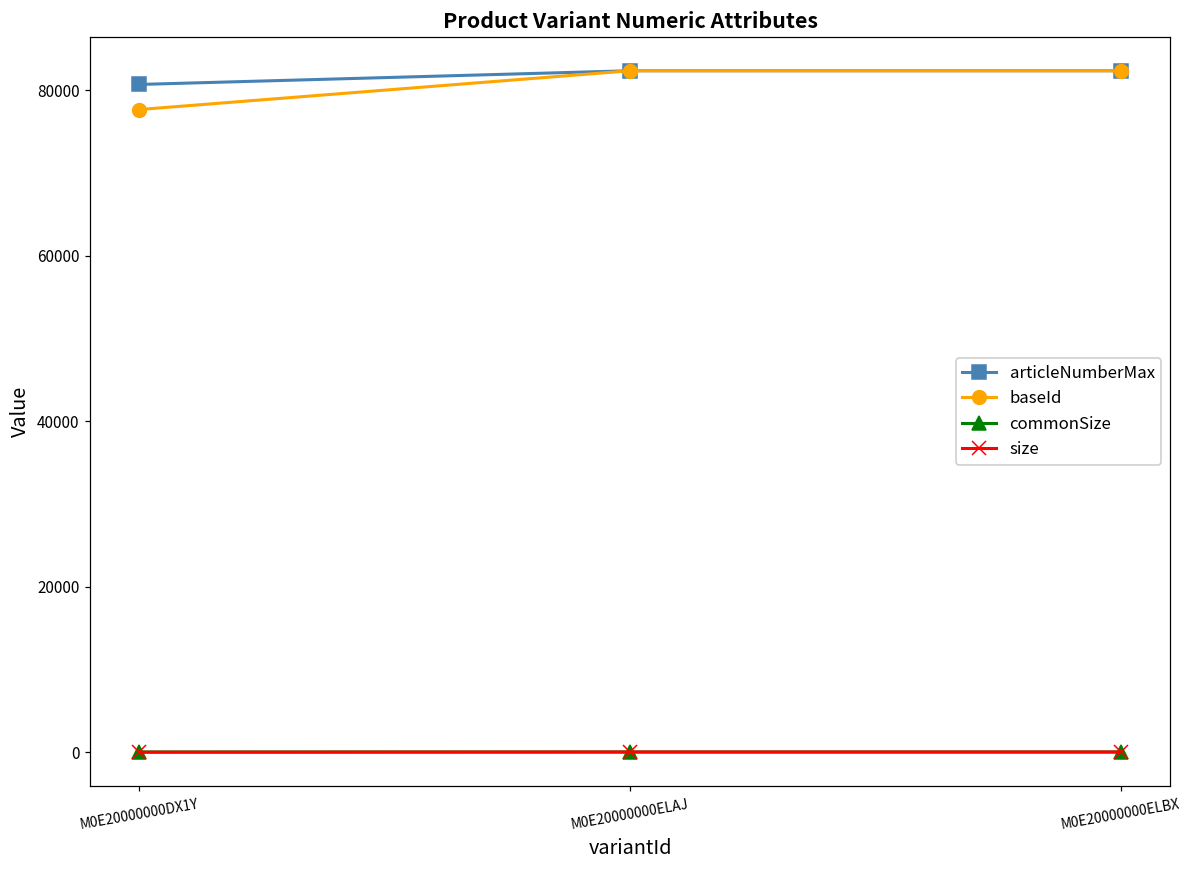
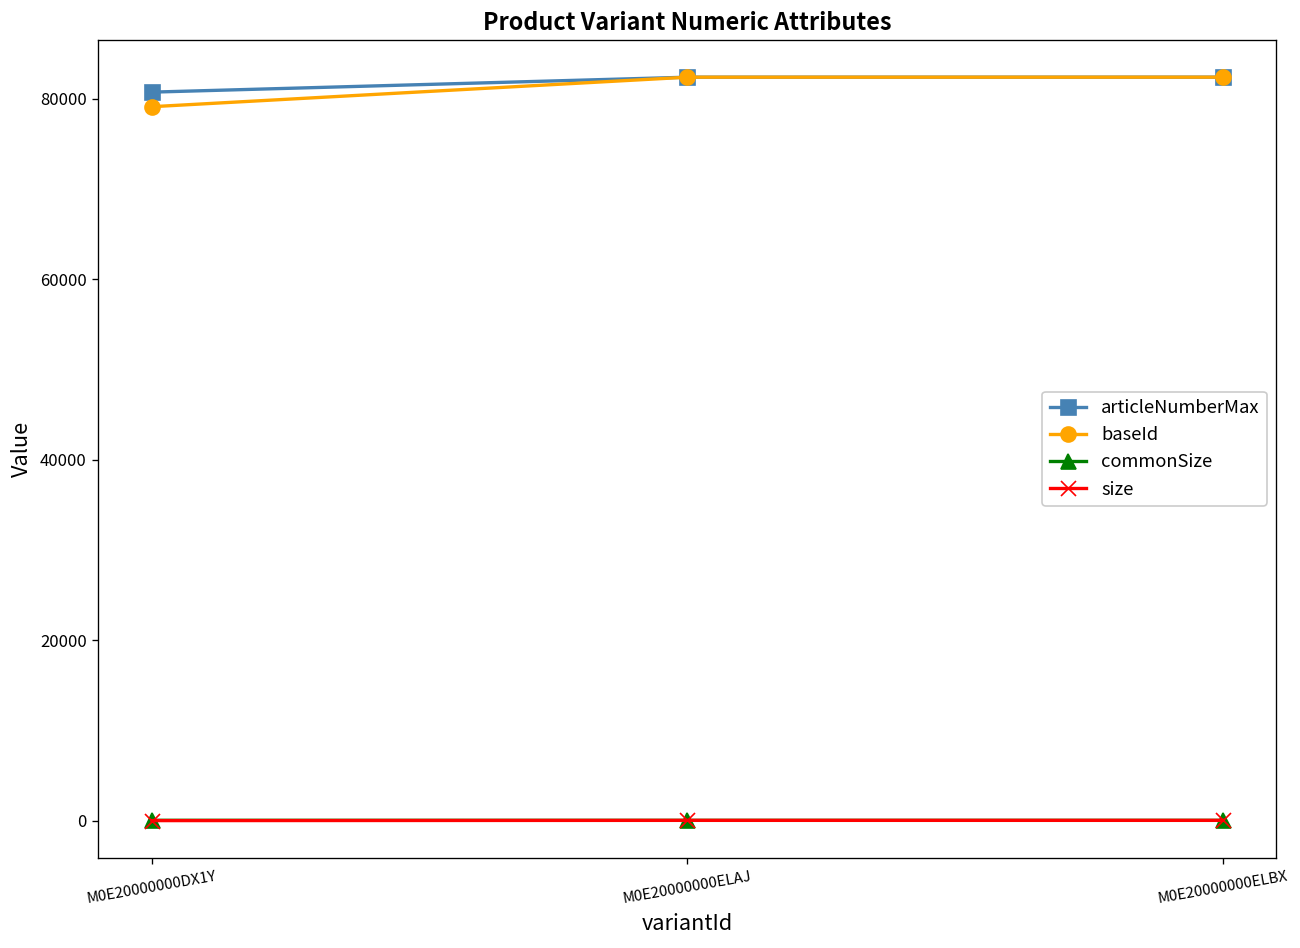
  {
    "articleNumberMax": {
      "M0E20000000DX1Y": 81000
    },
    "baseId": {
-     "M0E20000000DX1Y": 78000
+     "M0E20000000DX1Y": 79000
    },
    "size": {
      "M0E20000000DX1Y": 0,
      "M0E20000000ELAJ": 0,
      "M0E20000000ELBX": 0
    }
  }
